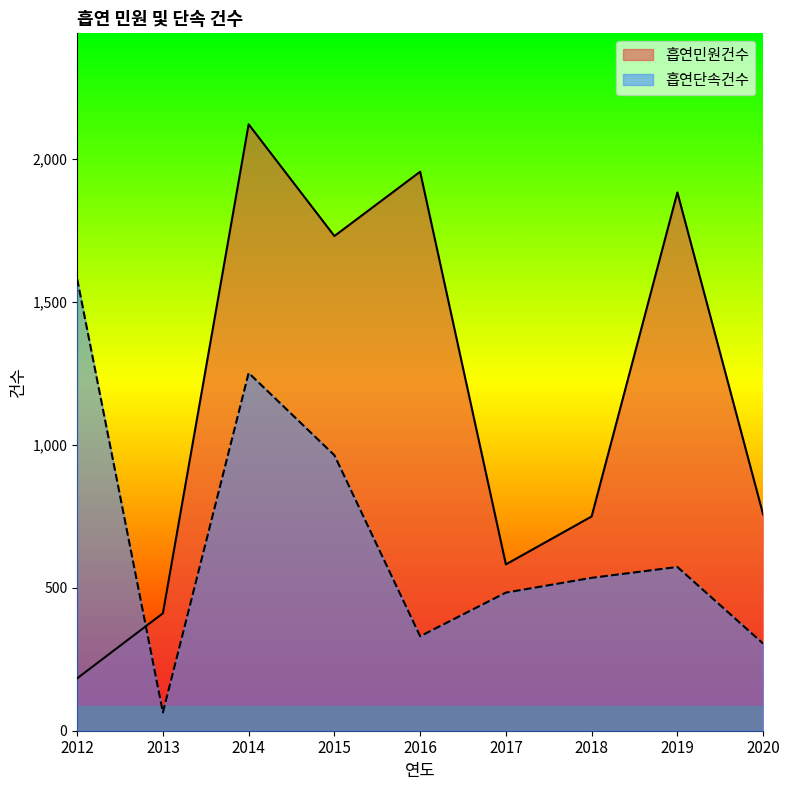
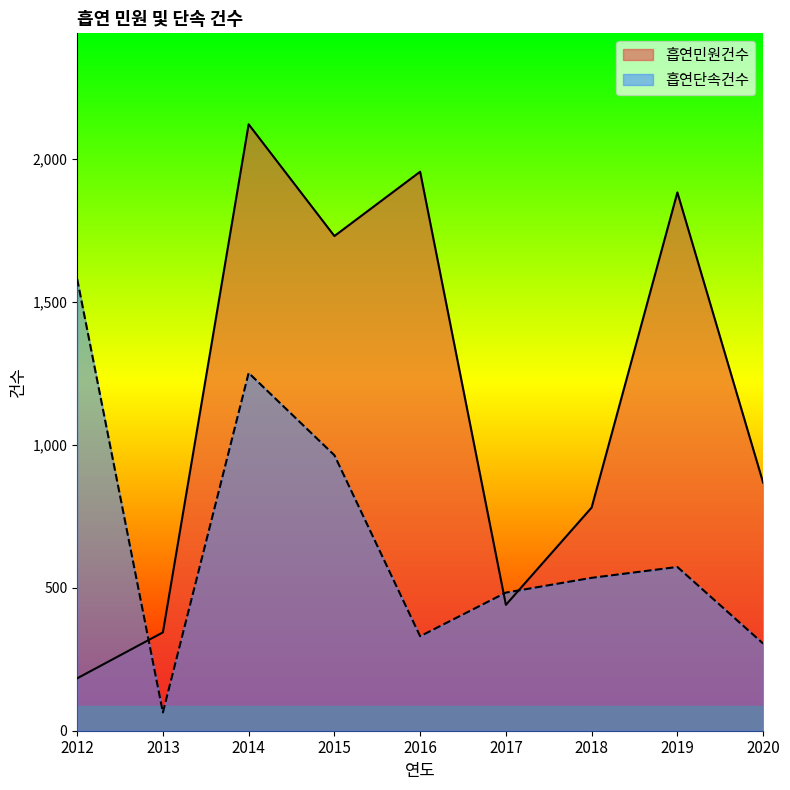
  {
    "흡연민원건수": {
      "2012": "180",
-     "2013": "410",
+     "2013": "340",
      "2014": "2,120",
      "2015": "1,730",
      "2016": "1,960",
-     "2017": "580",
-     "2018": "750",
+     "2017": "440",
+     "2018": "780",
      "2019": "1,880",
-     "2020": "760"
+     "2020": "870"
    },
    "흡연단속건수": {
      "2012": "1,580",
      "2014": "1,250",
      "2015": "960",
      "2016": "330",
      "2017": "480",
      "2018": "540",
      "2019": "570",
      "2020": "310"
    }
  }
